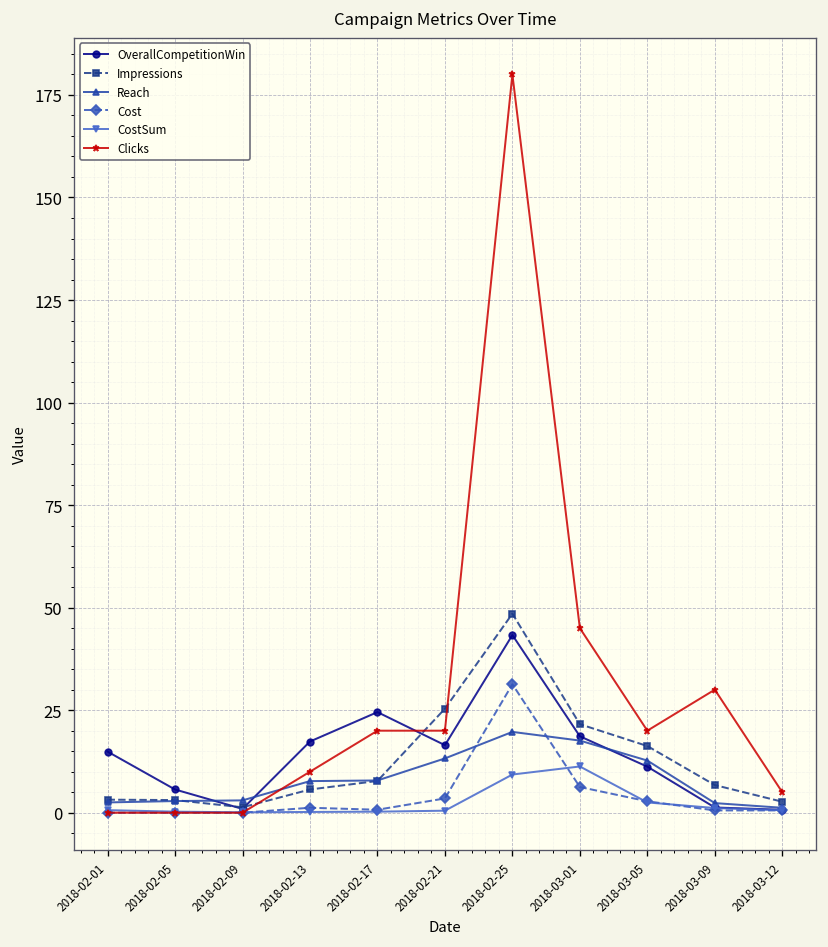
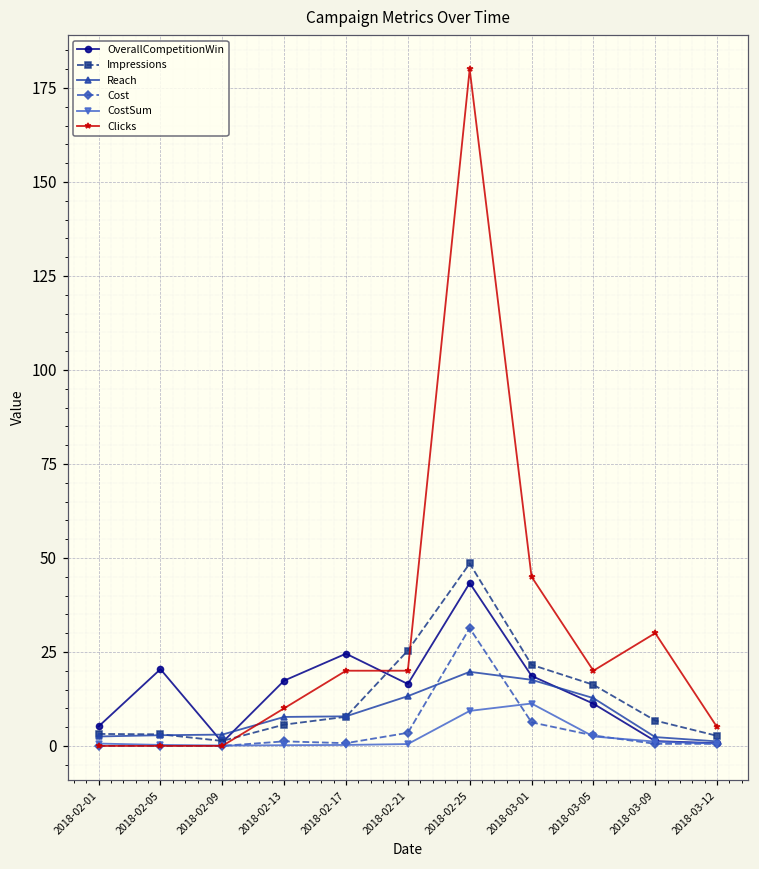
  {
    "OverallCompetitionWin": {
-     "2018-02-01": 15,
-     "2018-02-05": 6,
+     "2018-02-01": 5,
+     "2018-02-05": 20,
      "2018-02-13": 17,
      "2018-02-17": 25,
      "2018-02-21": 16,
      "2018-02-25": 43,
      "2018-03-01": 19,
      "2018-03-05": 11
    },
    "Clicks": {
      "2018-02-13": 10,
      "2018-02-17": 20,
      "2018-02-21": 20,
      "2018-02-25": 180,
      "2018-03-01": 45,
      "2018-03-05": 20,
      "2018-03-09": 30,
      "2018-03-12": 5
    }
  }
